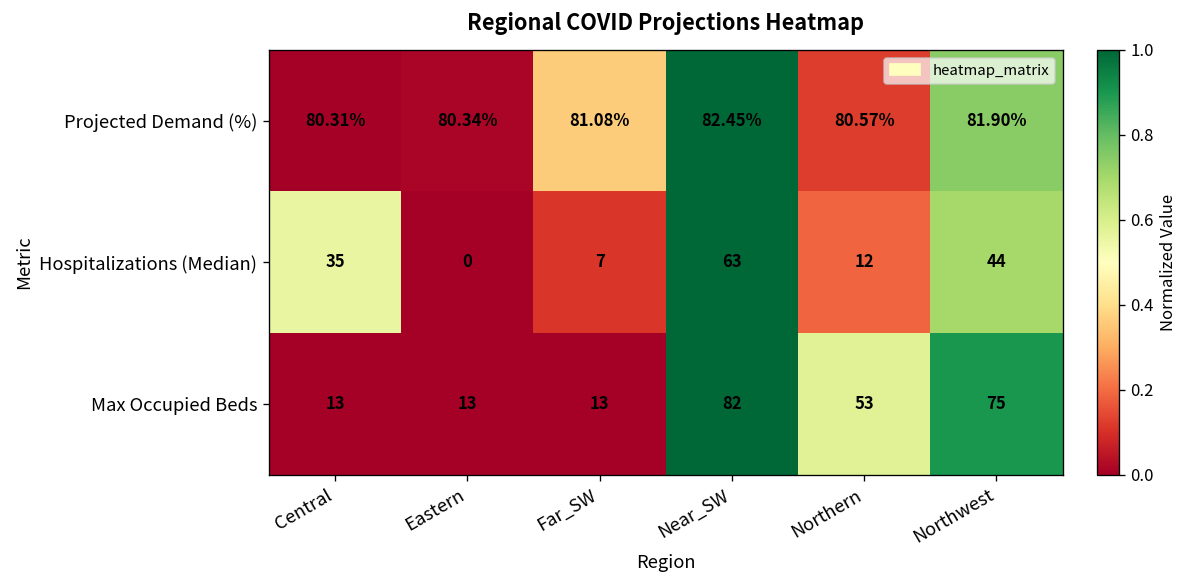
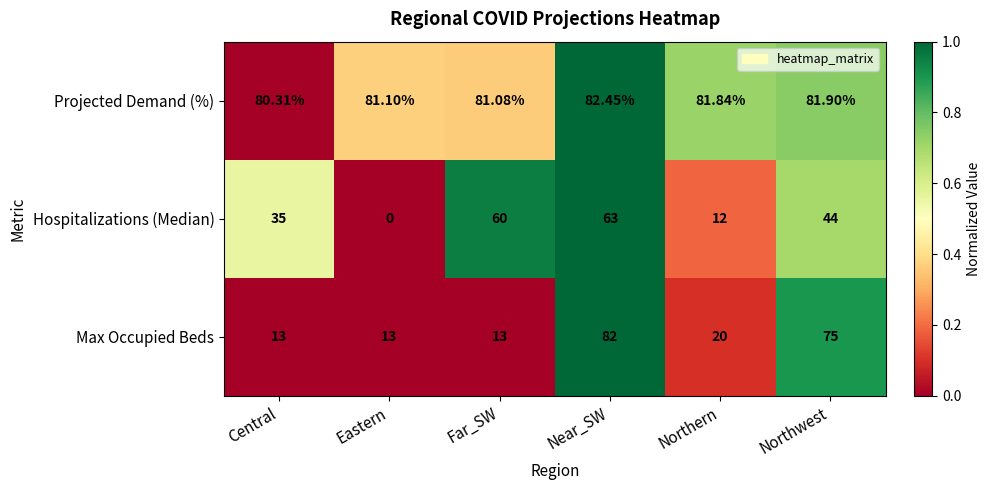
  {
    "Projected Demand (%)": {
      "Central": "80.31%",
-     "Eastern": "80.34%",
+     "Eastern": "81.10%",
      "Far_SW": "81.08%",
      "Near_SW": "82.45%",
-     "Northern": "80.57%",
+     "Northern": "81.84%",
      "Northwest": "81.90%"
    },
    "Hospitalizations (Median)": {
      "Central": "35",
      "Eastern": "0",
-     "Far_SW": "7",
+     "Far_SW": "60",
      "Near_SW": "63",
      "Northern": "12",
      "Northwest": "44"
    },
    "Max Occupied Beds": {
      "Central": "13",
      "Eastern": "13",
      "Far_SW": "13",
      "Near_SW": "82",
-     "Northern": "53",
+     "Northern": "20",
      "Northwest": "75"
    }
  }
